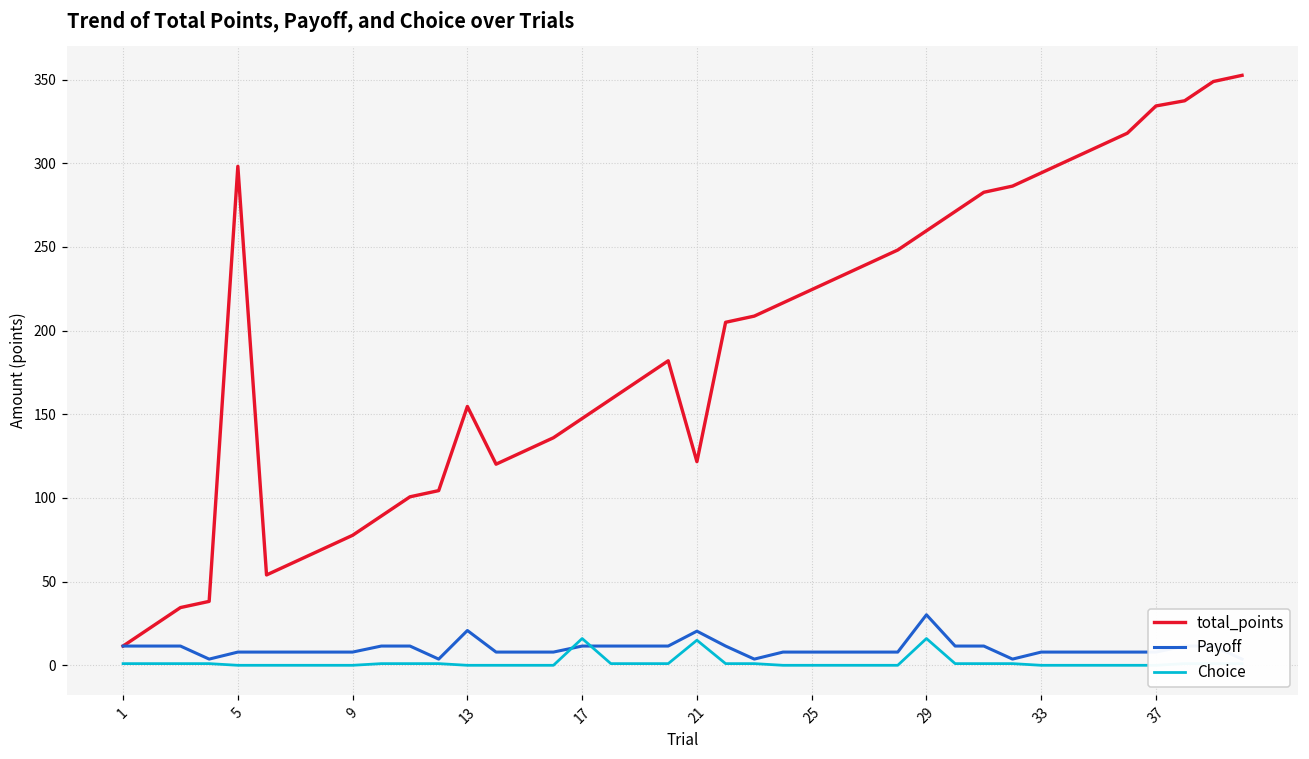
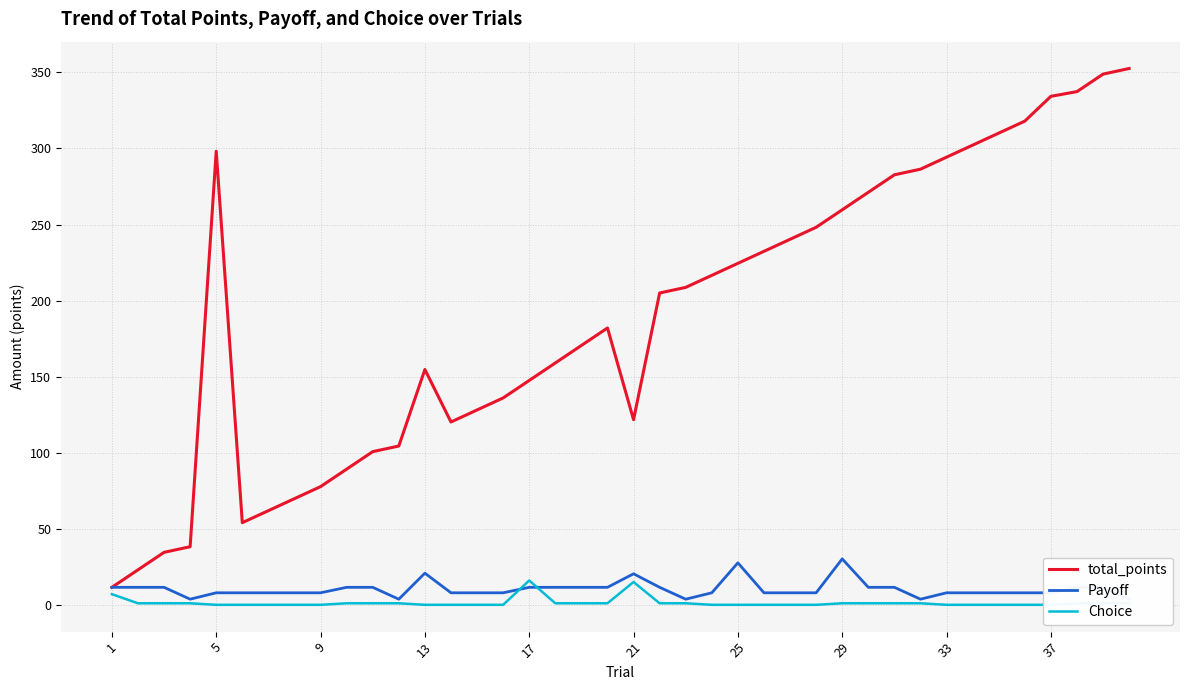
  {
    "total_points": {
      "5": 298,
      "9": 78,
      "13": 155,
      "17": 148,
      "21": 122,
      "25": 225,
      "29": 260,
      "33": 294,
      "37": 334
    },
    "Payoff": {
      "5": 8,
      "9": 8,
      "13": 21,
      "17": 12,
      "21": 20,
-     "25": 8,
+     "25": 28,
      "29": 30,
      "33": 8
    },
    "Choice": {
-     "1": 1,
+     "1": 7,
      "5": 0,
      "9": 0,
      "13": 0,
      "17": 16,
      "21": 15,
      "25": 0,
-     "29": 16,
+     "29": 1,
      "33": 0
    }
  }
